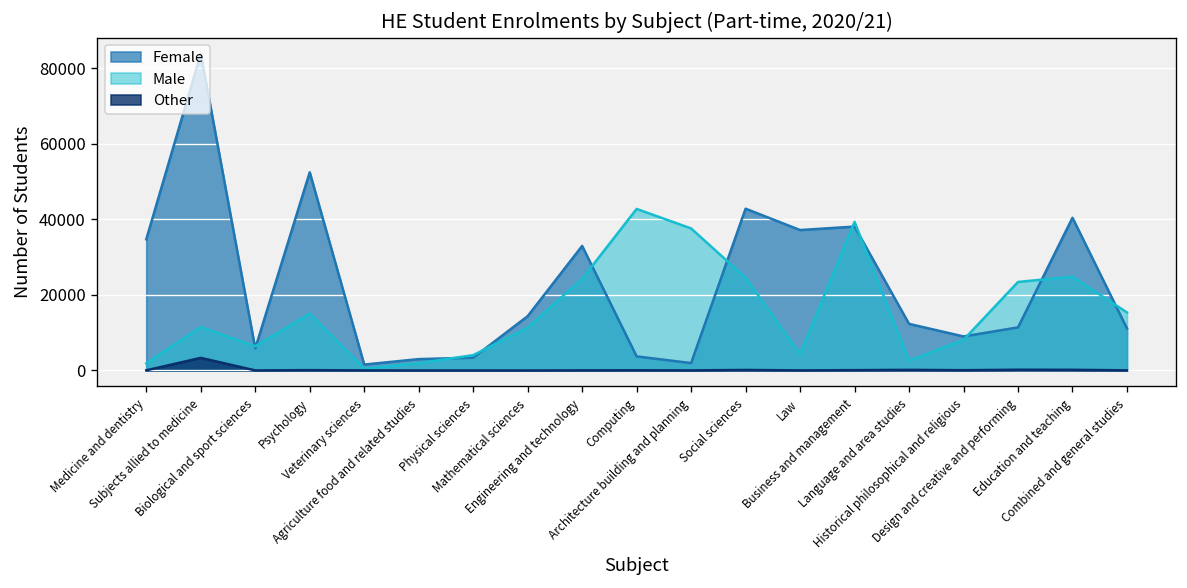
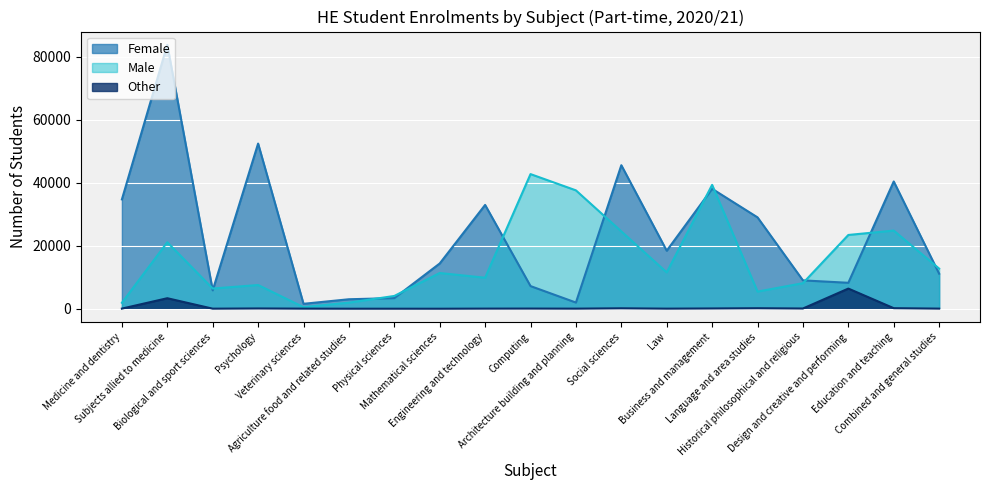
  {
    "Female": {
      "Medicine and dentistry": 35000,
      "Psychology": 52000,
      "Veterinary sciences": 2000,
      "Agriculture food and related studies": 3000,
      "Mathematical sciences": 14000,
      "Engineering and technology": 33000,
-     "Computing": 4000,
+     "Computing": 7000,
      "Architecture building and planning": 2000,
-     "Social sciences": 43000,
-     "Law": 37000,
+     "Social sciences": 46000,
+     "Law": 18000,
      "Business and management": 38000,
-     "Language and area studies": 12000,
+     "Language and area studies": 29000,
      "Historical philosophical and religious": 9000,
-     "Design and creative and performing": 11000,
+     "Design and creative and performing": 8000,
      "Education and teaching": 40000,
      "Combined and general studies": 11000
    },
    "Male": {
      "Medicine and dentistry": 2000,
-     "Subjects allied to medicine": 12000,
-     "Psychology": 15000,
+     "Subjects allied to medicine": 21000,
+     "Psychology": 8000,
      "Agriculture food and related studies": 2000,
      "Mathematical sciences": 11000,
-     "Engineering and technology": 24000,
+     "Engineering and technology": 10000,
      "Computing": 43000,
      "Architecture building and planning": 38000,
      "Social sciences": 25000,
-     "Law": 4000,
+     "Law": 12000,
      "Business and management": 39000,
-     "Language and area studies": 3000,
+     "Language and area studies": 5000,
      "Historical philosophical and religious": 8000,
      "Design and creative and performing": 23000,
      "Education and teaching": 25000,
-     "Combined and general studies": 15000
+     "Combined and general studies": 13000
    },
    "Other": {
      "Medicine and dentistry": 0,
      "Subjects allied to medicine": 3000,
      "Biological and sport sciences": 0,
      "Psychology": 0,
      "Agriculture food and related studies": 0,
      "Physical sciences": 0,
      "Mathematical sciences": 0,
      "Engineering and technology": 0,
      "Computing": 0,
      "Architecture building and planning": 0,
      "Social sciences": 0,
      "Law": 0,
      "Business and management": 0,
      "Language and area studies": 0,
      "Historical philosophical and religious": 0,
-     "Design and creative and performing": 0,
+     "Design and creative and performing": 6000,
      "Education and teaching": 0,
      "Combined and general studies": 0
    }
  }
